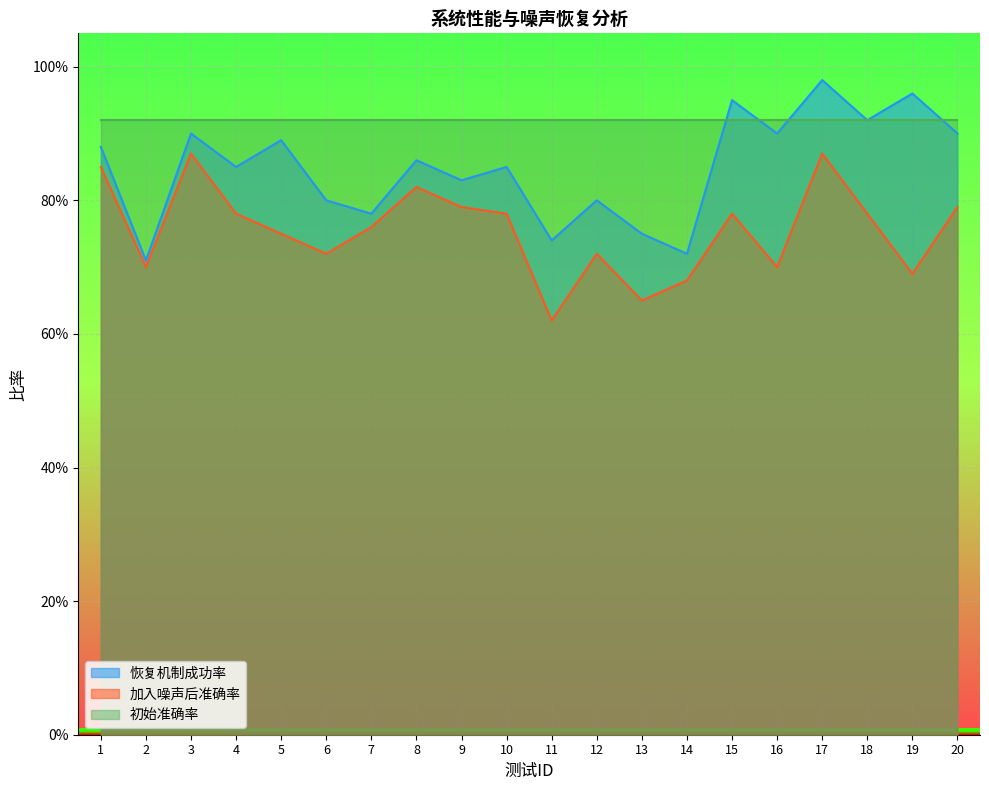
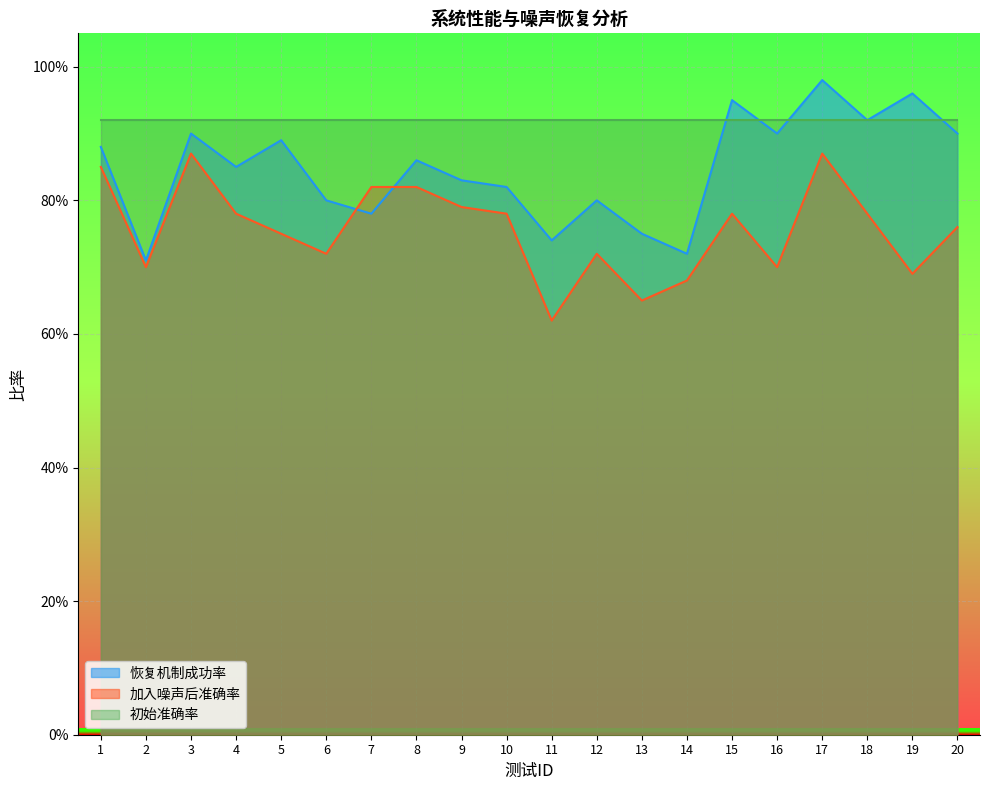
  {
    "恢复机制成功率": {
      "1": "88%",
      "2": "71%",
      "3": "90%",
      "4": "85%",
      "5": "89%",
      "6": "80%",
      "7": "78%",
      "8": "86%",
      "9": "83%",
-     "10": "85%",
+     "10": "82%",
      "11": "74%",
      "12": "80%",
      "13": "75%",
      "14": "72%",
      "15": "95%",
      "16": "90%",
      "17": "98%",
      "19": "96%",
      "20": "90%"
    },
    "加入噪声后准确率": {
      "1": "85%",
      "2": "70%",
      "3": "87%",
      "4": "78%",
      "5": "75%",
      "6": "72%",
-     "7": "76%",
+     "7": "82%",
      "8": "82%",
      "9": "79%",
      "10": "78%",
      "11": "62%",
      "12": "72%",
      "13": "65%",
      "14": "68%",
      "15": "78%",
      "16": "70%",
      "17": "87%",
      "18": "78%",
      "19": "69%",
-     "20": "79%"
+     "20": "76%"
    },
    "初始准确率": {
      "1": "92%",
      "2": "92%",
      "3": "92%",
      "4": "92%",
      "5": "92%",
      "6": "92%",
      "7": "92%",
      "8": "92%",
      "9": "92%",
      "10": "92%",
      "11": "92%",
      "12": "92%",
      "13": "92%",
      "14": "92%",
      "15": "92%",
      "16": "92%",
      "17": "92%",
      "19": "92%",
      "20": "92%"
    }
  }
